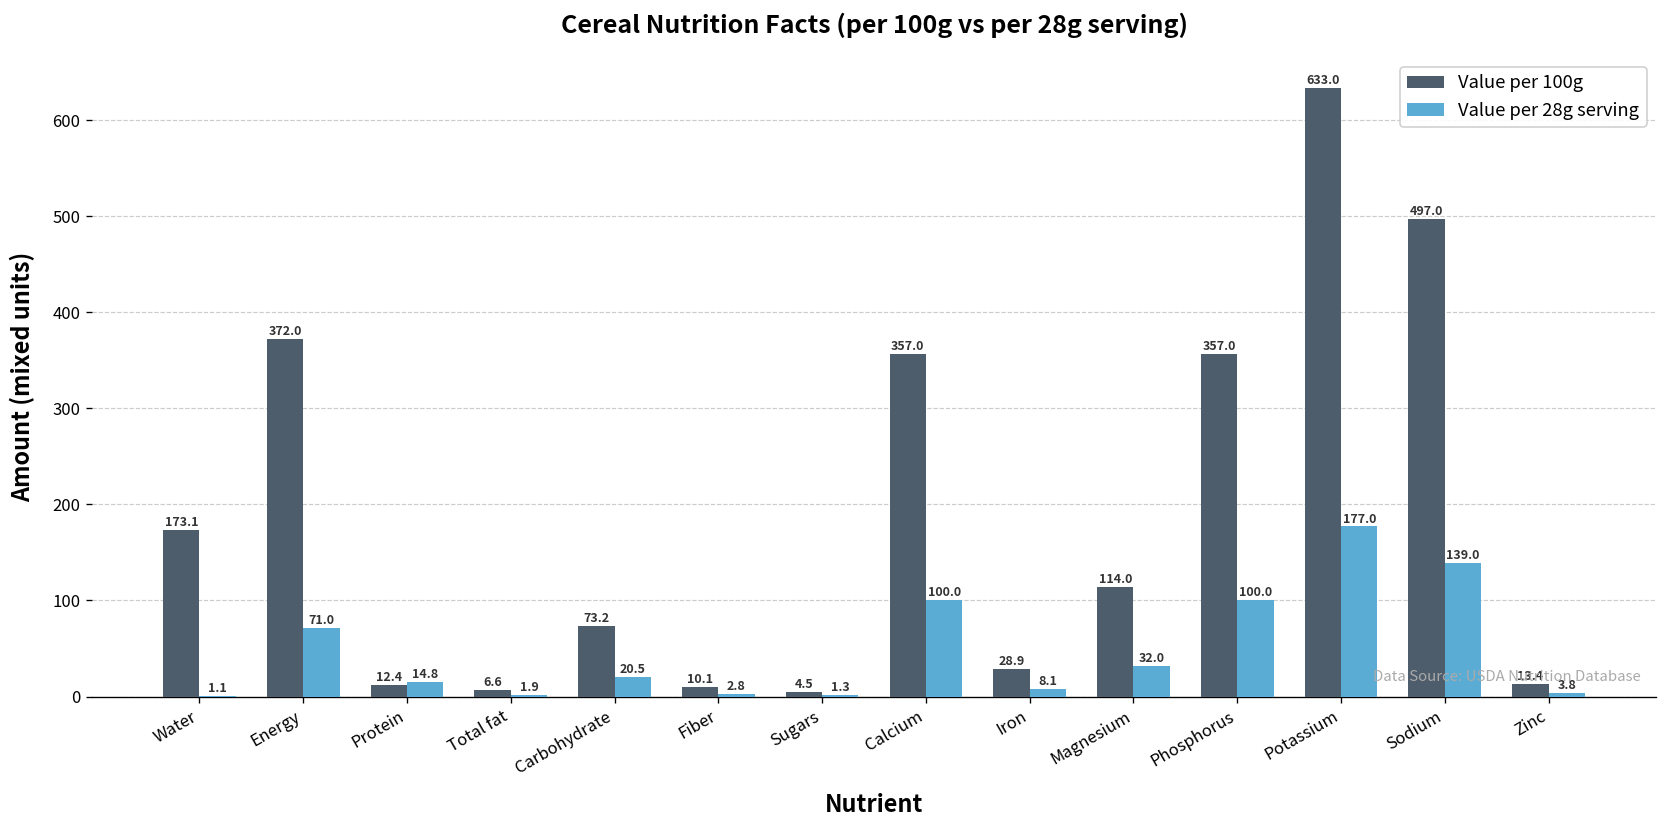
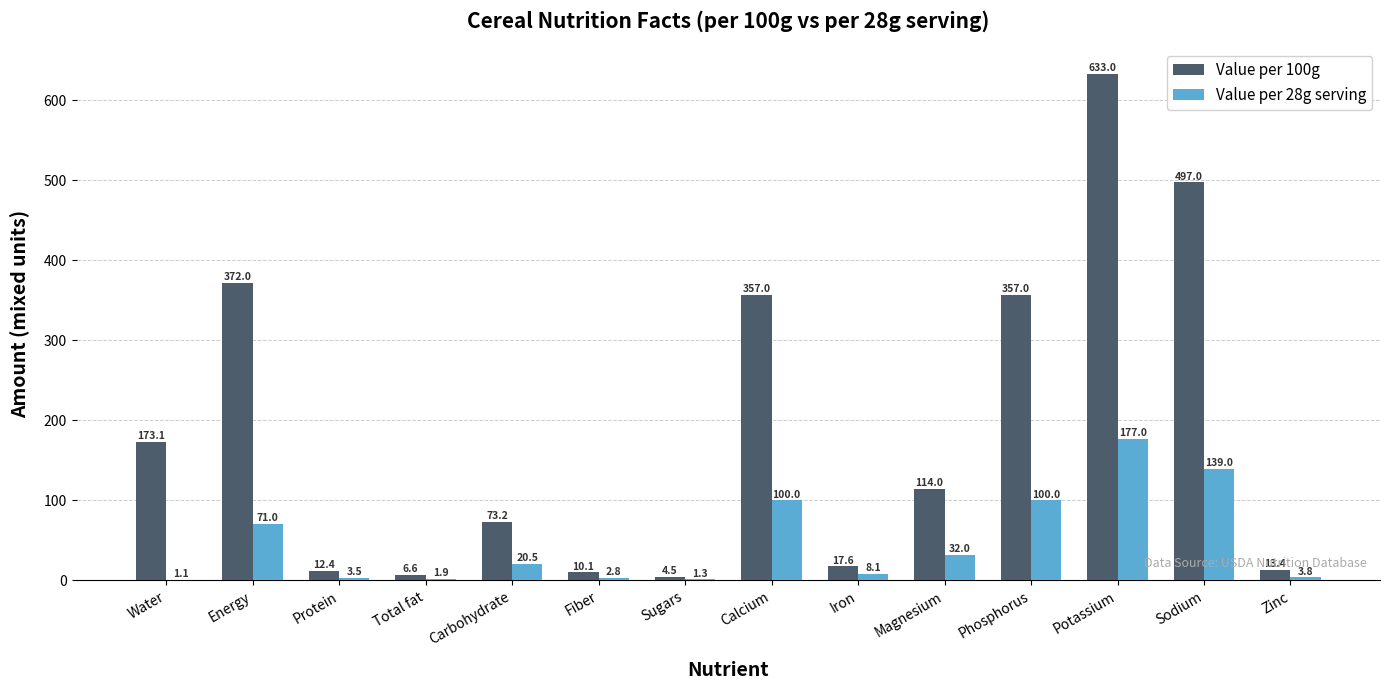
  {
    "Value per 100g": {
      "Water": 173.1,
      "Energy": 372.0,
      "Protein": 12.4,
      "Total fat": 6.6,
      "Carbohydrate": 73.2,
      "Fiber": 10.1,
      "Sugars": 4.5,
      "Calcium": 357.0,
-     "Iron": 28.9,
+     "Iron": 17.6,
      "Magnesium": 114.0,
      "Phosphorus": 357.0,
      "Potassium": 633.0,
      "Sodium": 497.0
    },
    "Value per 28g serving": {
      "Water": 1.1,
      "Energy": 71.0,
-     "Protein": 14.8,
+     "Protein": 3.5,
      "Total fat": 1.9,
      "Carbohydrate": 20.5,
      "Fiber": 2.8,
      "Sugars": 1.3,
      "Calcium": 100.0,
      "Iron": 8.1,
      "Magnesium": 32.0,
      "Phosphorus": 100.0,
      "Potassium": 177.0,
      "Sodium": 139.0
    }
  }
